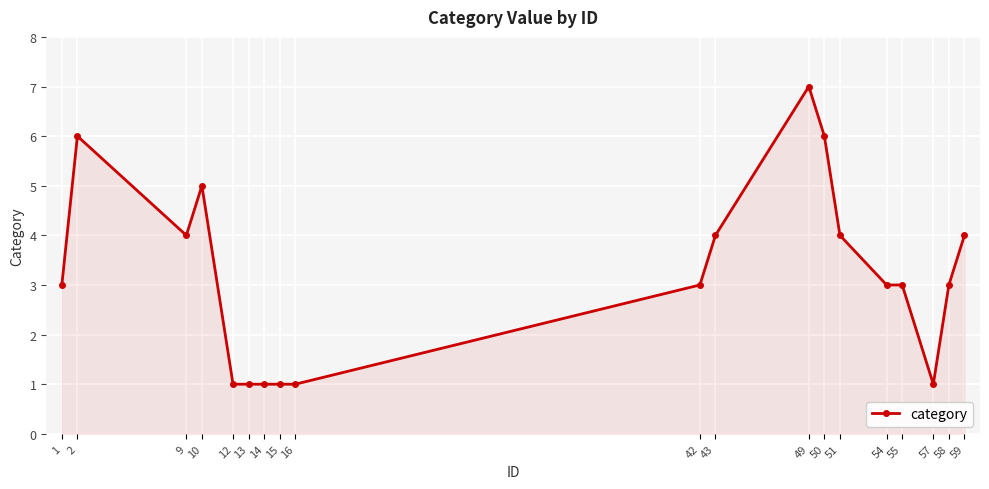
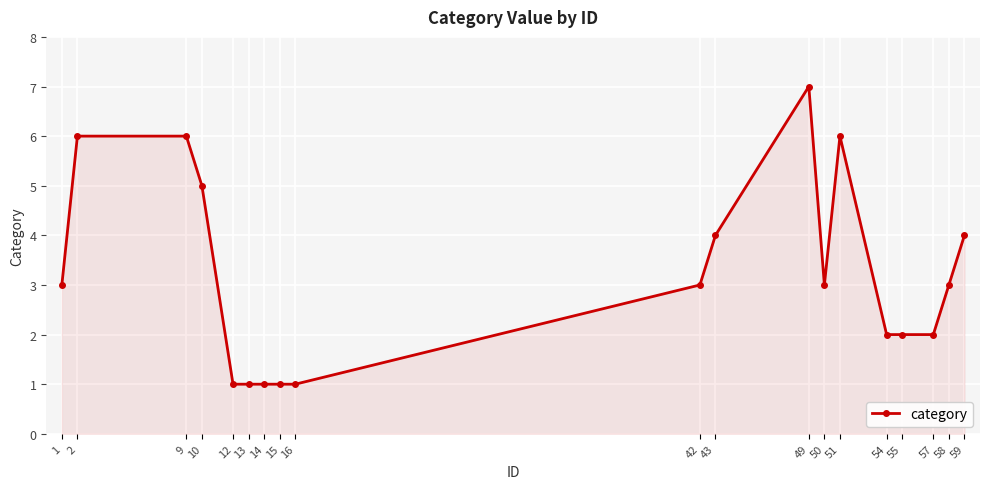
  {
    "1": 3,
    "2": 6,
-   "9": 4,
+   "9": 6,
    "10": 5,
    "12": 1,
    "13": 1,
    "14": 1,
    "15": 1,
    "16": 1,
    "42": 3,
    "43": 4,
    "49": 7,
-   "50": 6,
-   "51": 4,
-   "54": 3,
-   "55": 3,
-   "57": 1,
+   "50": 3,
+   "51": 6,
+   "54": 2,
+   "55": 2,
+   "57": 2,
    "58": 3,
    "59": 4
  }
